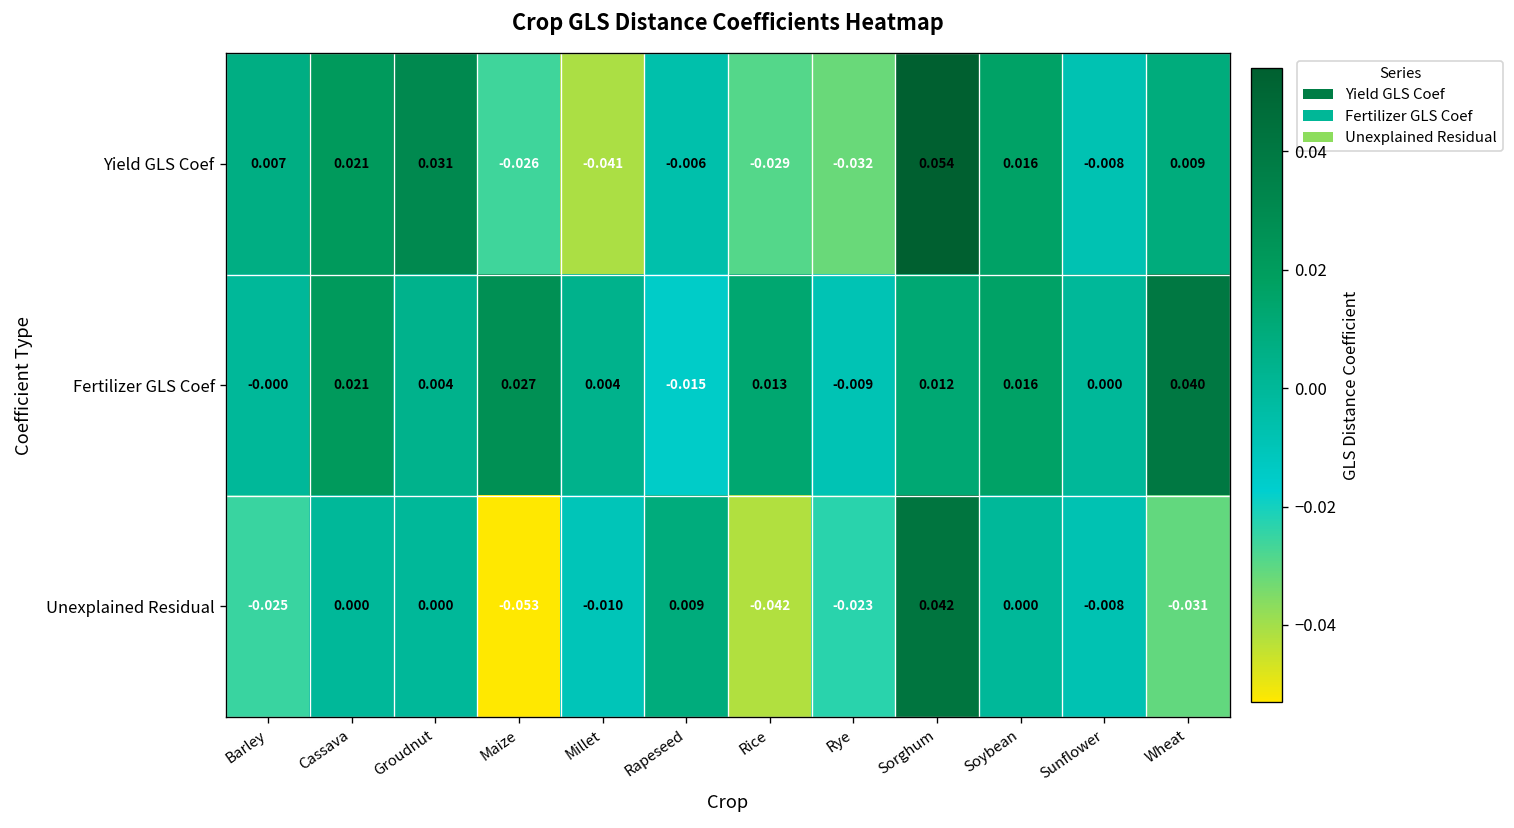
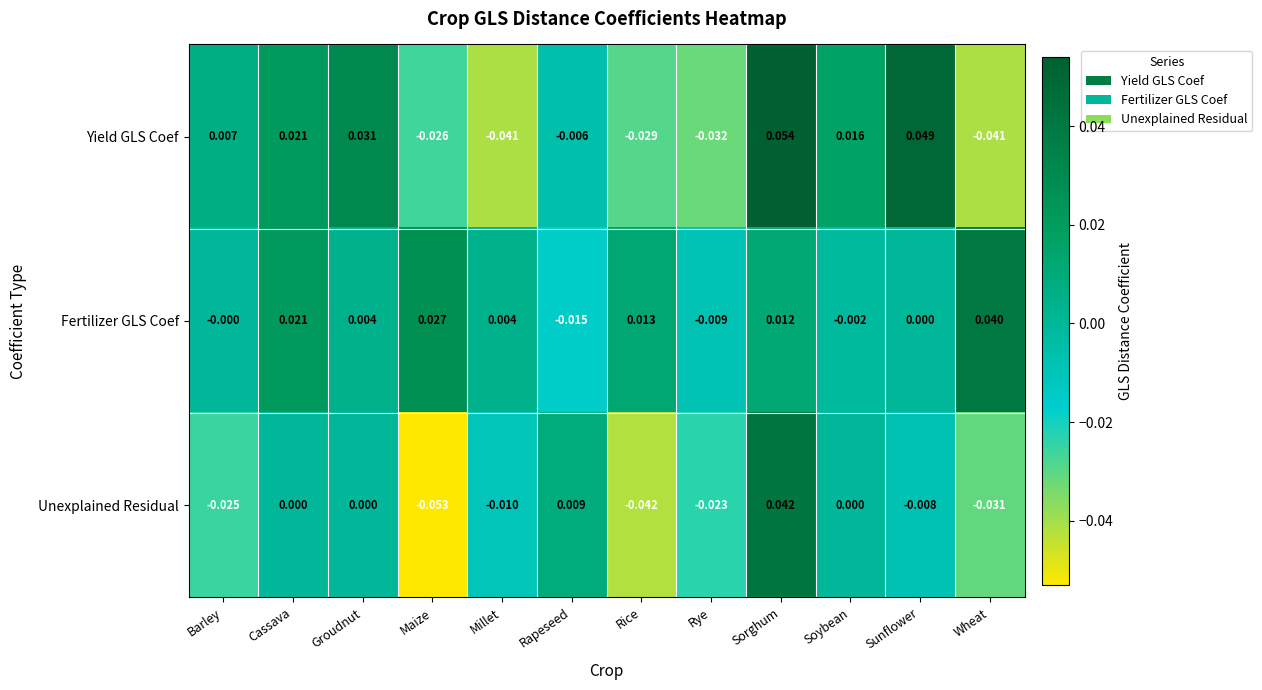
  {
    "Yield GLS Coef": {
      "Barley": 0.007,
      "Cassava": 0.021,
      "Groudnut": 0.031,
      "Maize": -0.026,
      "Millet": -0.041,
      "Rapeseed": -0.006,
      "Rice": -0.029,
      "Rye": -0.032,
      "Sorghum": 0.054,
      "Soybean": 0.016,
-     "Sunflower": -0.008,
-     "Wheat": 0.009
+     "Sunflower": 0.049,
+     "Wheat": -0.041
    },
    "Fertilizer GLS Coef": {
      "Barley": -0.000,
      "Cassava": 0.021,
      "Groudnut": 0.004,
      "Maize": 0.027,
      "Millet": 0.004,
      "Rapeseed": -0.015,
      "Rice": 0.013,
      "Rye": -0.009,
      "Sorghum": 0.012,
-     "Soybean": 0.016,
+     "Soybean": -0.002,
      "Sunflower": 0.000,
      "Wheat": 0.040
    },
    "Unexplained Residual": {
      "Barley": -0.025,
      "Cassava": 0.000,
      "Groudnut": 0.000,
      "Maize": -0.053,
      "Millet": -0.010,
      "Rapeseed": 0.009,
      "Rice": -0.042,
      "Rye": -0.023,
      "Sorghum": 0.042,
      "Soybean": 0.000,
      "Sunflower": -0.008,
      "Wheat": -0.031
    }
  }
